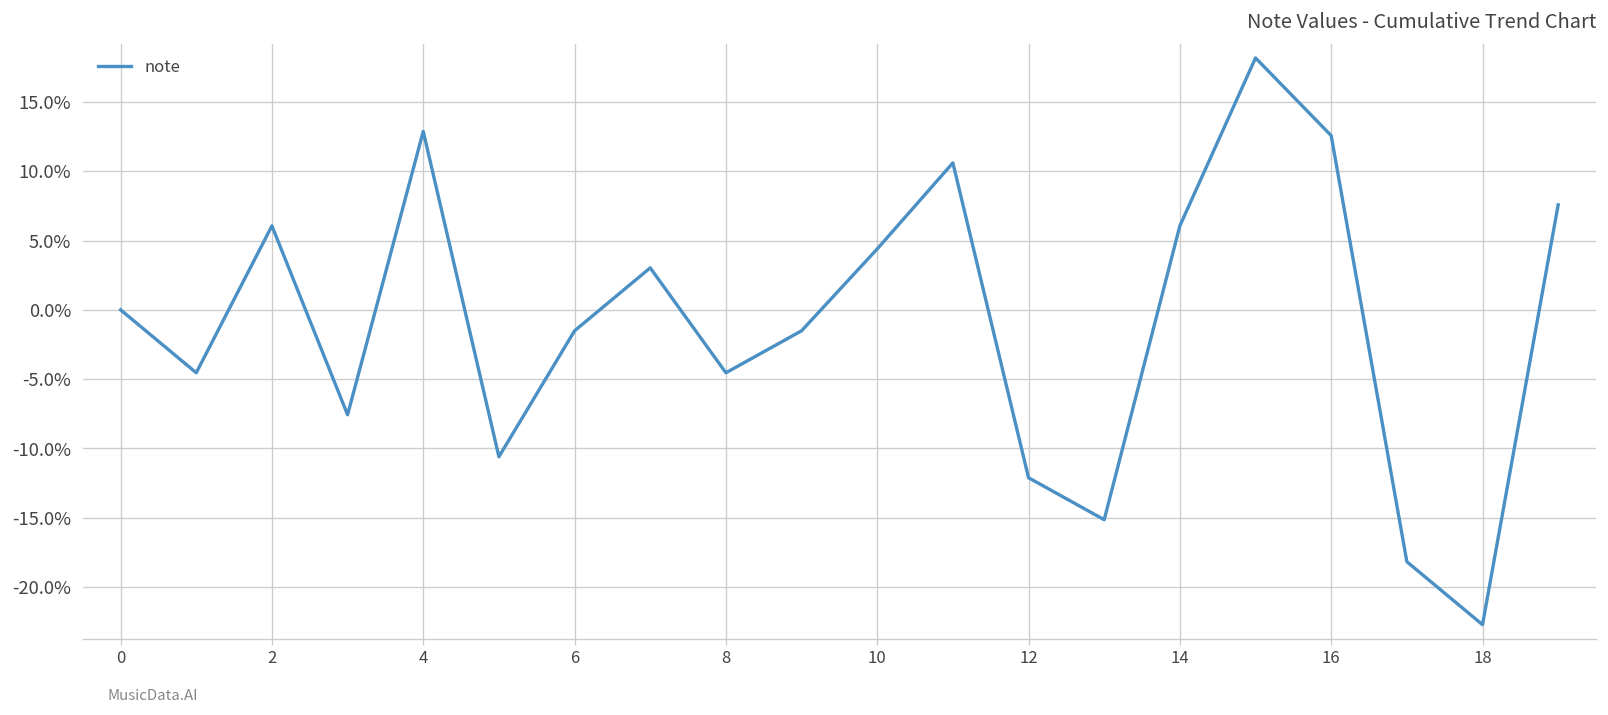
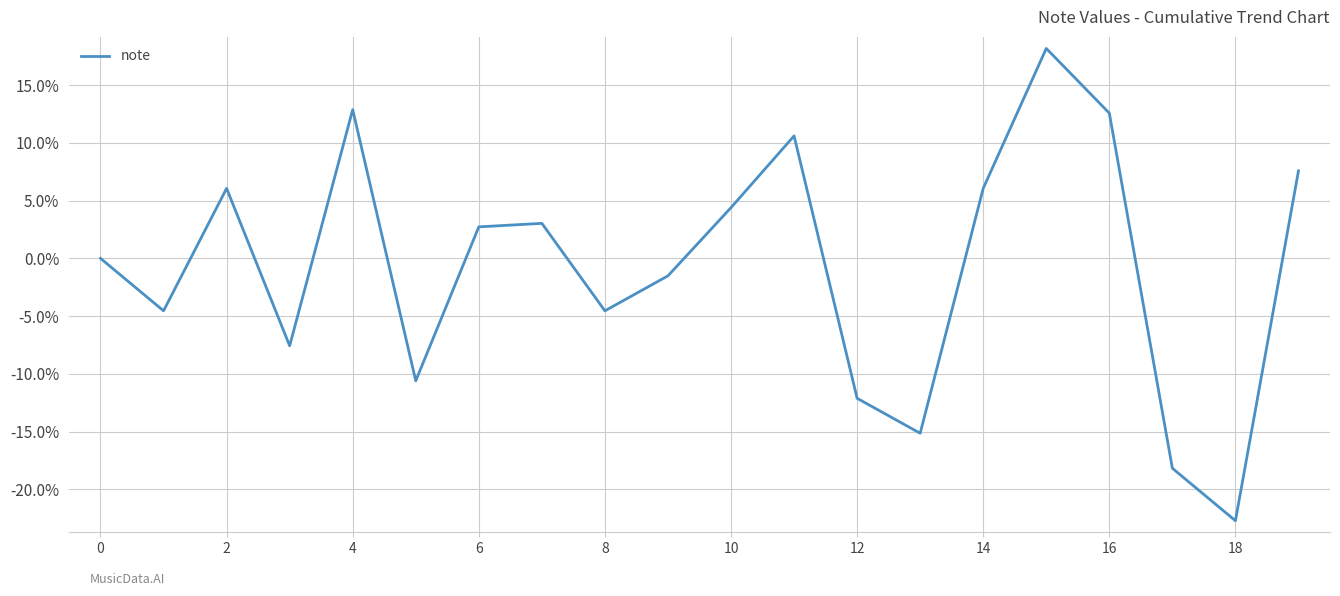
  {
    "0": "0.0%",
    "2": "6.1%",
    "4": "12.9%",
-   "6": "-1.5%",
+   "6": "2.7%",
    "8": "-4.5%",
    "10": "4.4%",
    "12": "-12.1%",
    "14": "6.1%",
    "16": "12.6%",
    "18": "-22.7%"
  }
